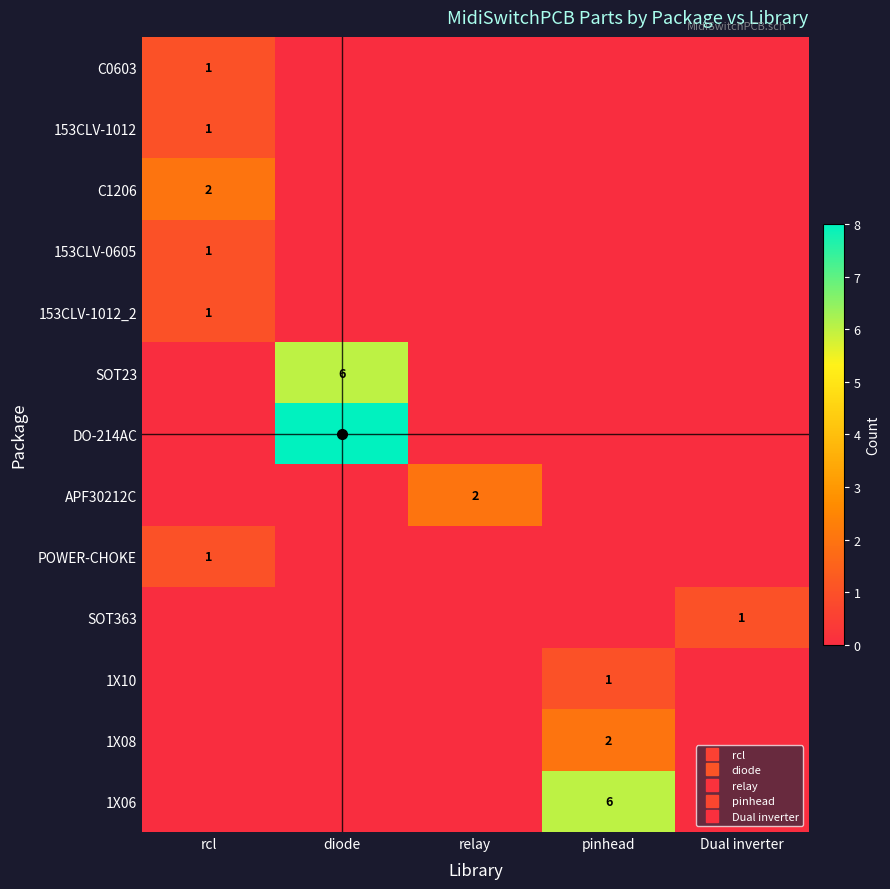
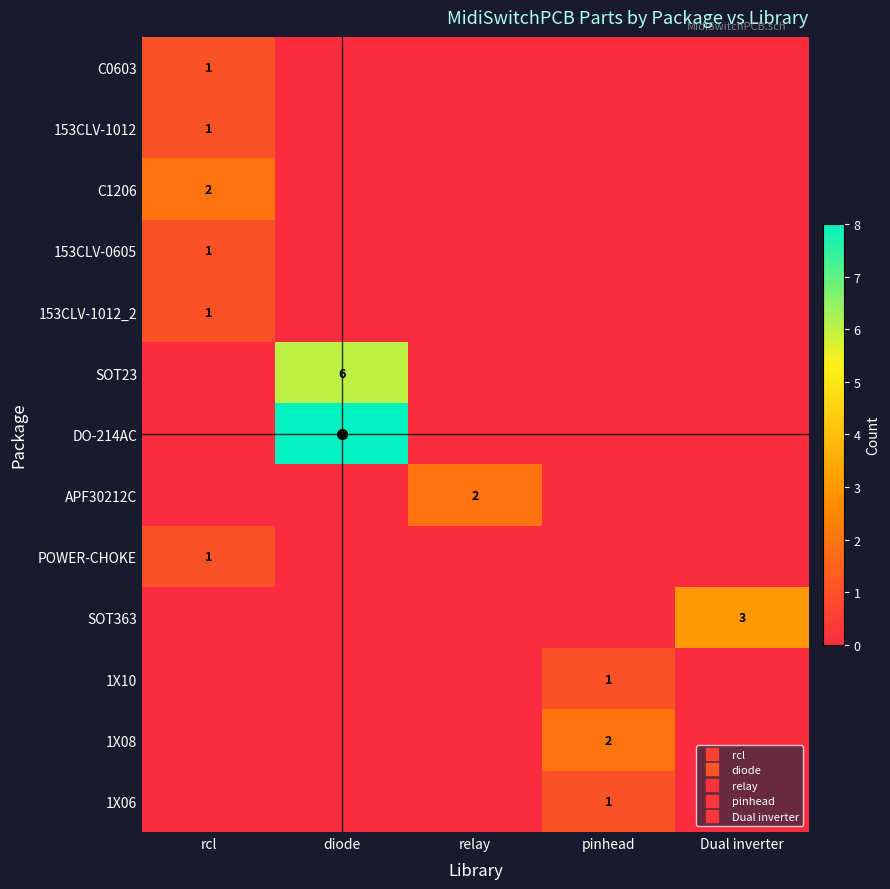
  {
    "C0603": {
      "rcl": 1
    },
    "153CLV-1012": {
      "rcl": 1
    },
    "C1206": {
      "rcl": 2
    },
    "153CLV-0605": {
      "rcl": 1
    },
    "153CLV-1012_2": {
      "rcl": 1
    },
    "SOT23": {
      "diode": 6
    },
    "APF30212C": {
      "relay": 2
    },
    "POWER-CHOKE": {
      "rcl": 1
    },
    "SOT363": {
-     "Dual inverter": 1
+     "Dual inverter": 3
    },
    "1X10": {
      "pinhead": 1
    },
    "1X08": {
      "pinhead": 2
    },
    "1X06": {
-     "pinhead": 6
+     "pinhead": 1
    }
  }
